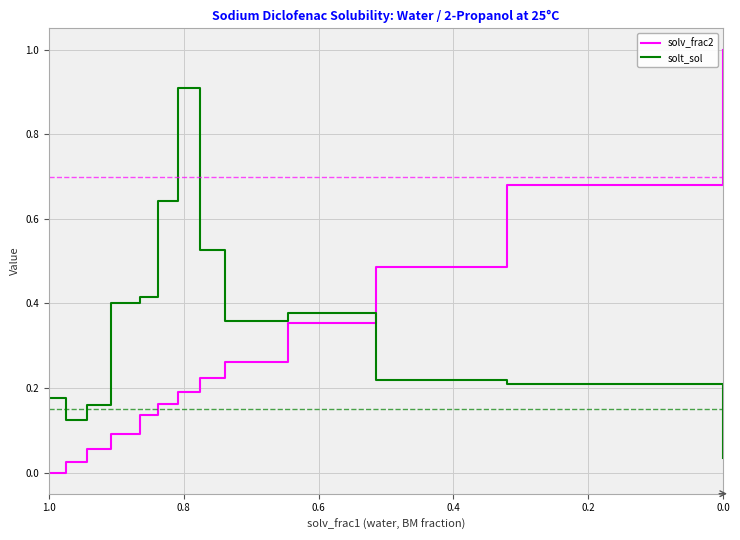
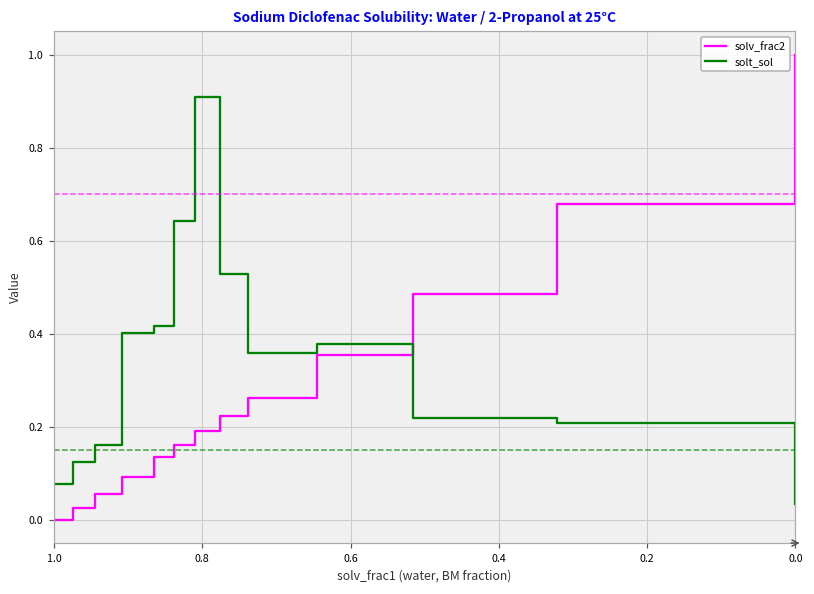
  {
    "solv_frac2": {
      "1.0": 0.00,
      "0.0": 1.00
    },
    "solt_sol": {
-     "1.0": 0.18,
+     "1.0": 0.08,
      "0.0": 0.04
    }
  }
